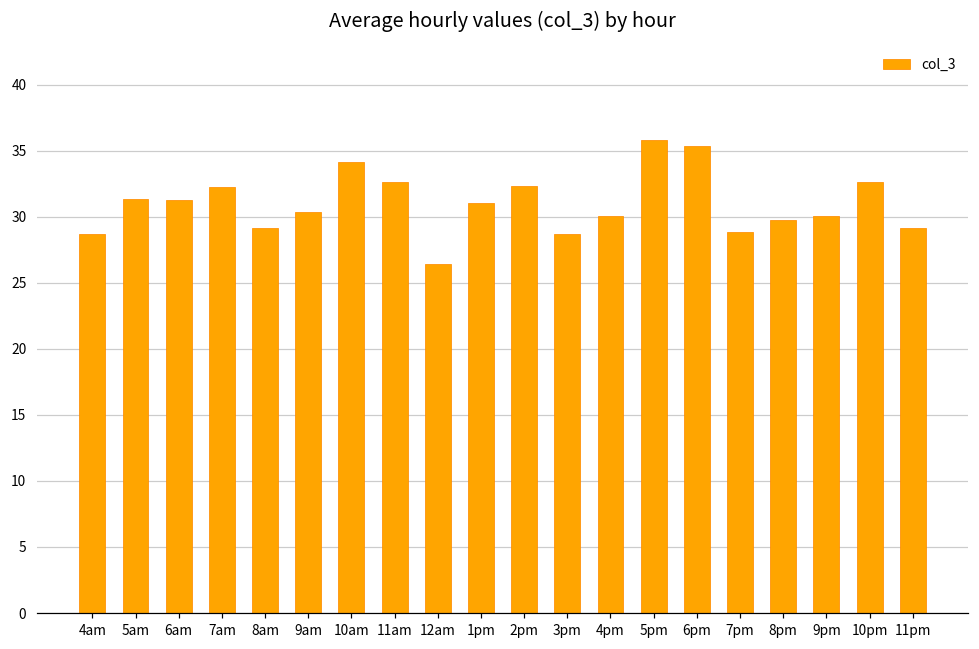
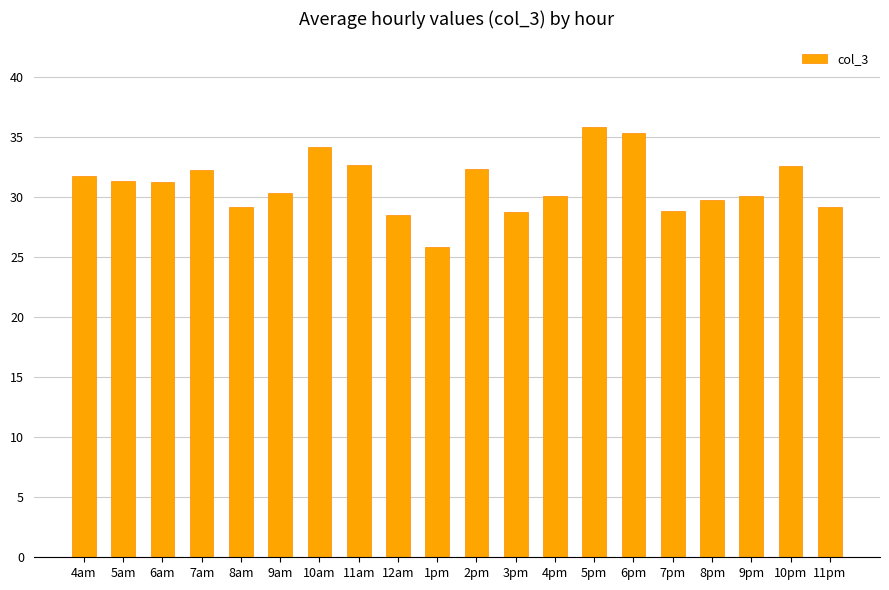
  {
-   "4am": 28.7,
+   "4am": 31.8,
    "5am": 31.4,
    "6am": 31.2,
    "7am": 32.3,
    "8am": 29.2,
    "9am": 30.3,
    "10am": 34.2,
    "11am": 32.7,
-   "12am": 26.4,
-   "1pm": 31.0,
+   "12am": 28.5,
+   "1pm": 25.9,
    "2pm": 32.3,
    "3pm": 28.7,
    "4pm": 30.1,
    "5pm": 35.8,
    "6pm": 35.3,
    "7pm": 28.9,
    "8pm": 29.7,
    "9pm": 30.1,
    "10pm": 32.6,
    "11pm": 29.2
  }
